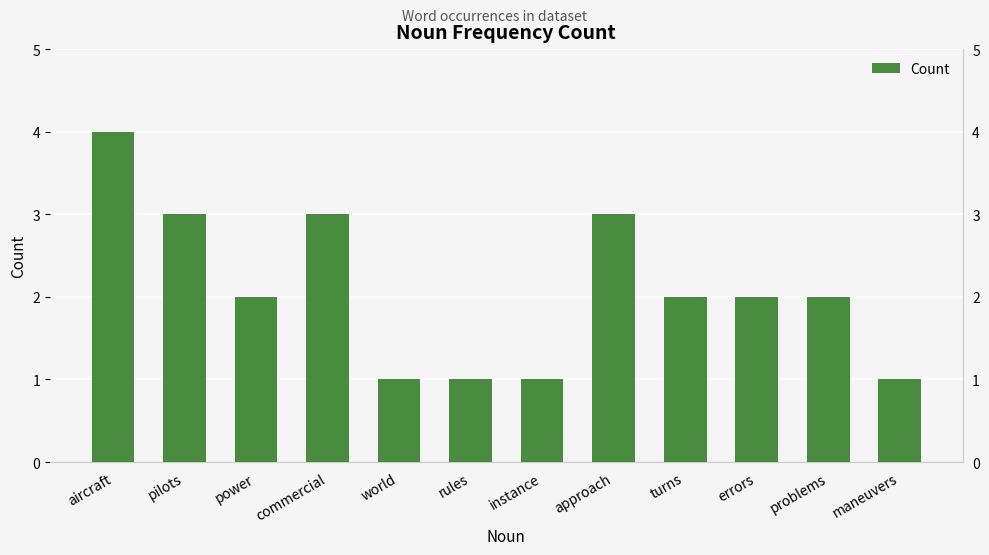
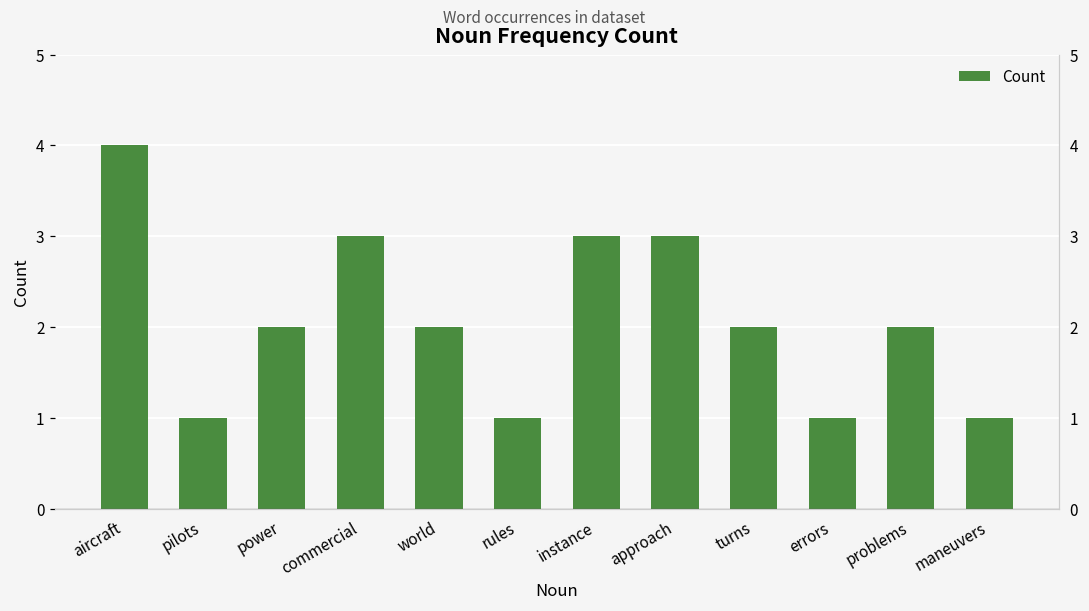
  {
    "aircraft": 4,
-   "pilots": 3,
+   "pilots": 1,
    "power": 2,
    "commercial": 3,
-   "world": 1,
+   "world": 2,
    "rules": 1,
-   "instance": 1,
+   "instance": 3,
    "approach": 3,
    "turns": 2,
-   "errors": 2,
+   "errors": 1,
    "problems": 2,
    "maneuvers": 1
  }
